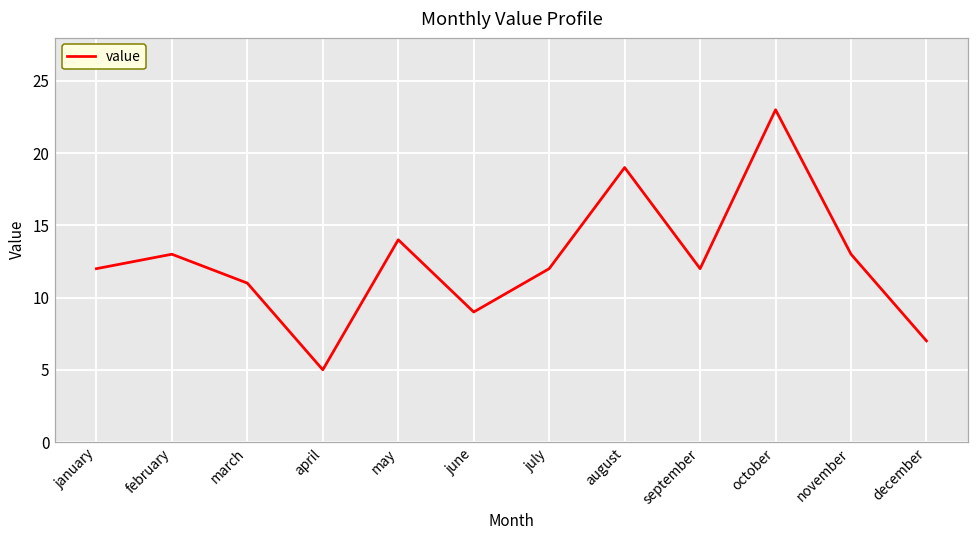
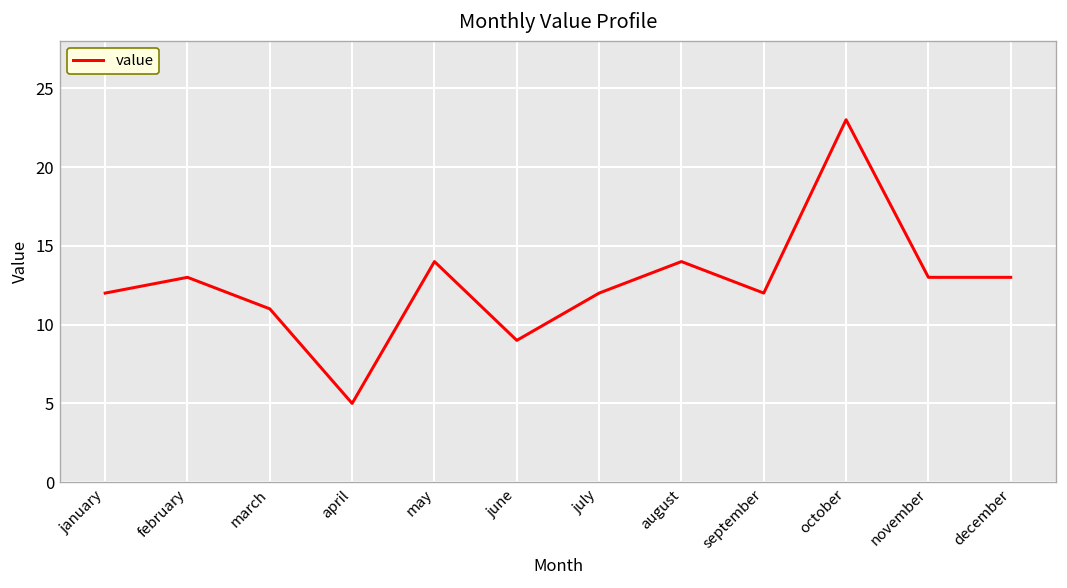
  {
    "january": 12,
    "february": 13,
    "march": 11,
    "april": 5,
    "may": 14,
    "june": 9,
    "july": 12,
-   "august": 19,
+   "august": 14,
    "september": 12,
    "october": 23,
    "november": 13,
-   "december": 7
+   "december": 13
  }
